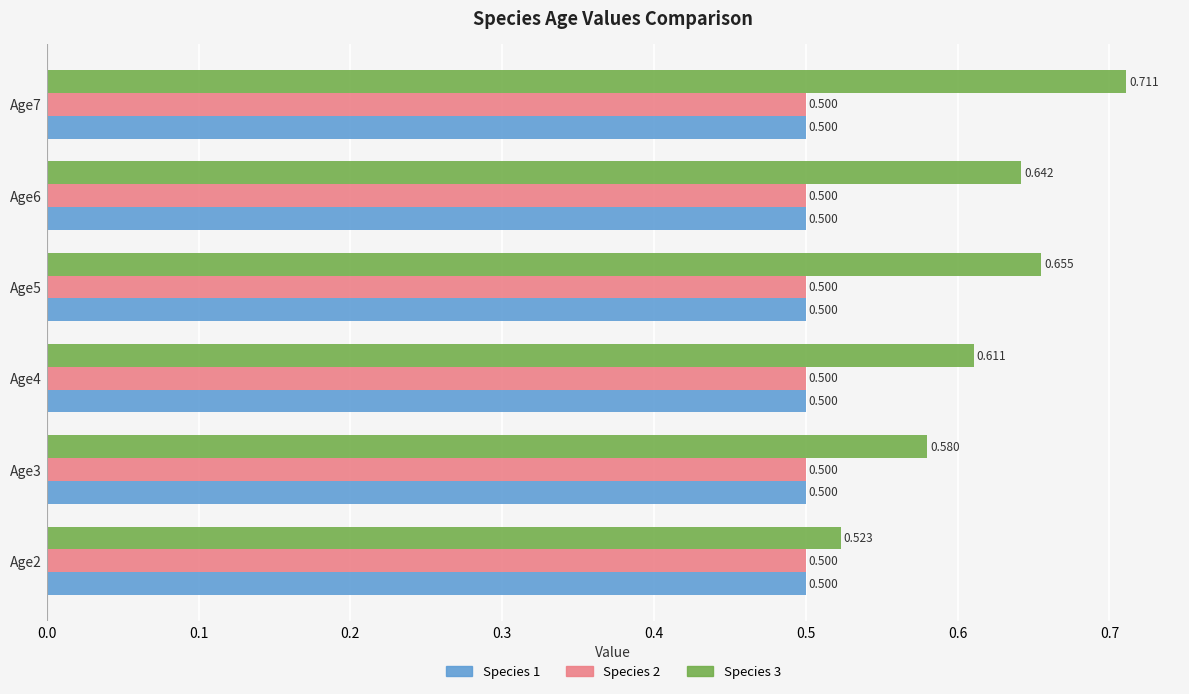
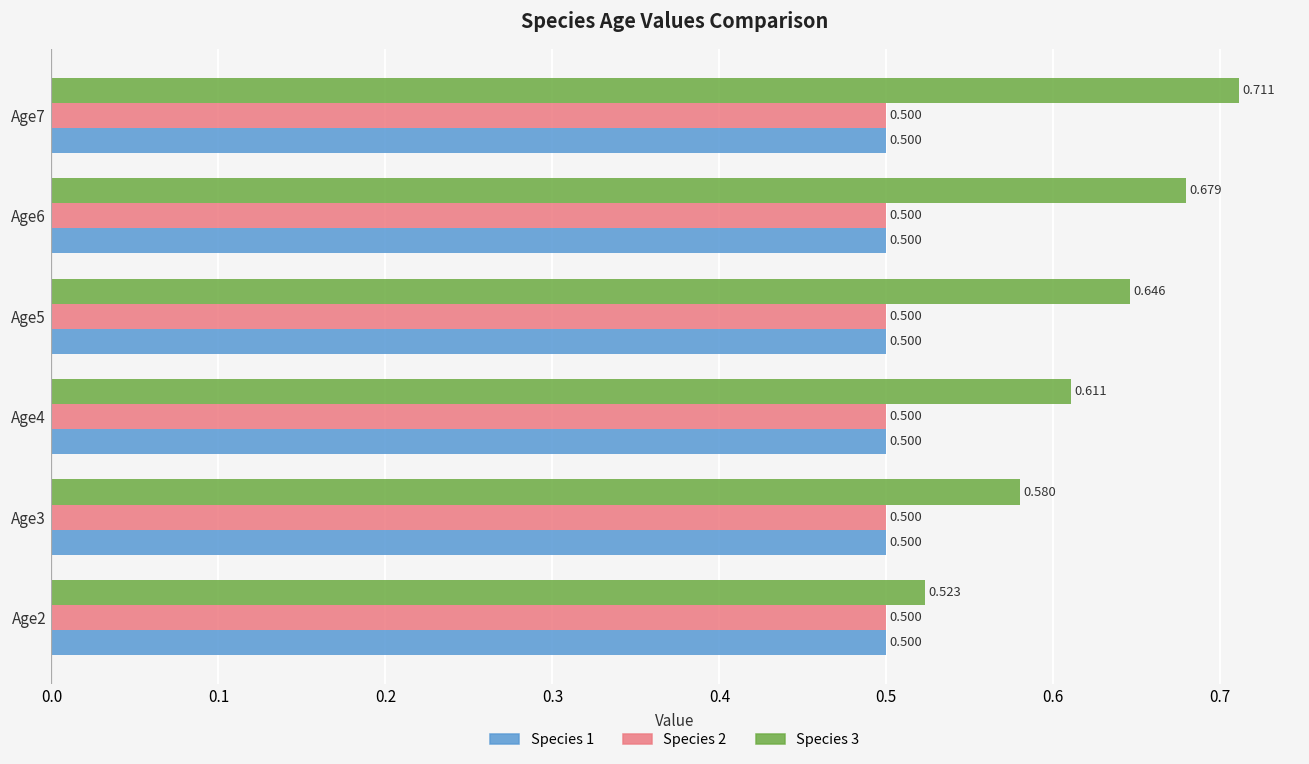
  {
    "Species 1": {
      "Age7": 0.500,
      "Age6": 0.500,
      "Age5": 0.500,
      "Age4": 0.500,
      "Age3": 0.500,
      "Age2": 0.500
    },
    "Species 2": {
      "Age7": 0.500,
      "Age6": 0.500,
      "Age5": 0.500,
      "Age4": 0.500,
      "Age3": 0.500,
      "Age2": 0.500
    },
    "Species 3": {
      "Age7": 0.711,
-     "Age6": 0.642,
-     "Age5": 0.655,
+     "Age6": 0.679,
+     "Age5": 0.646,
      "Age4": 0.611,
      "Age3": 0.580,
      "Age2": 0.523
    }
  }
